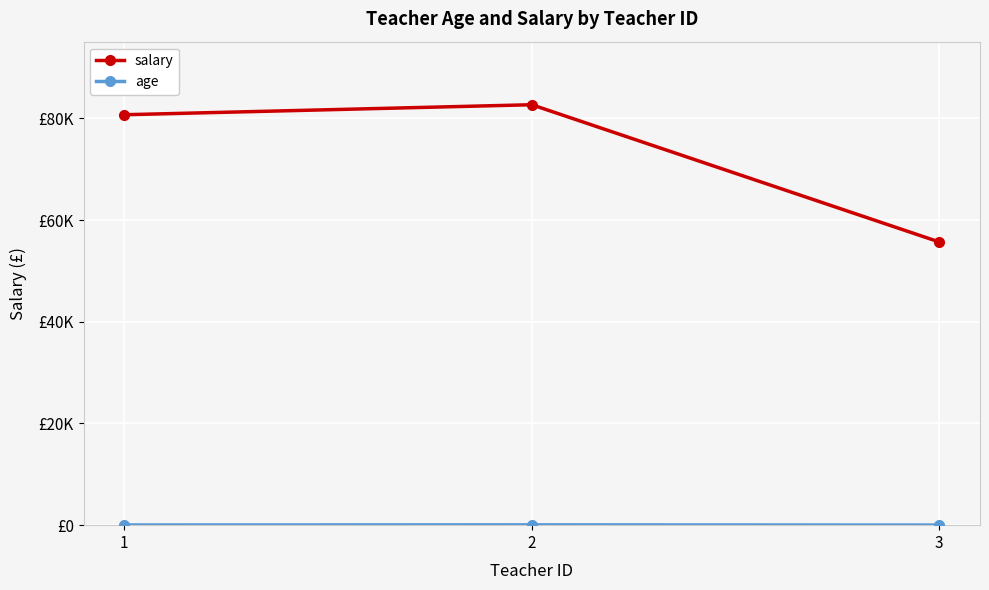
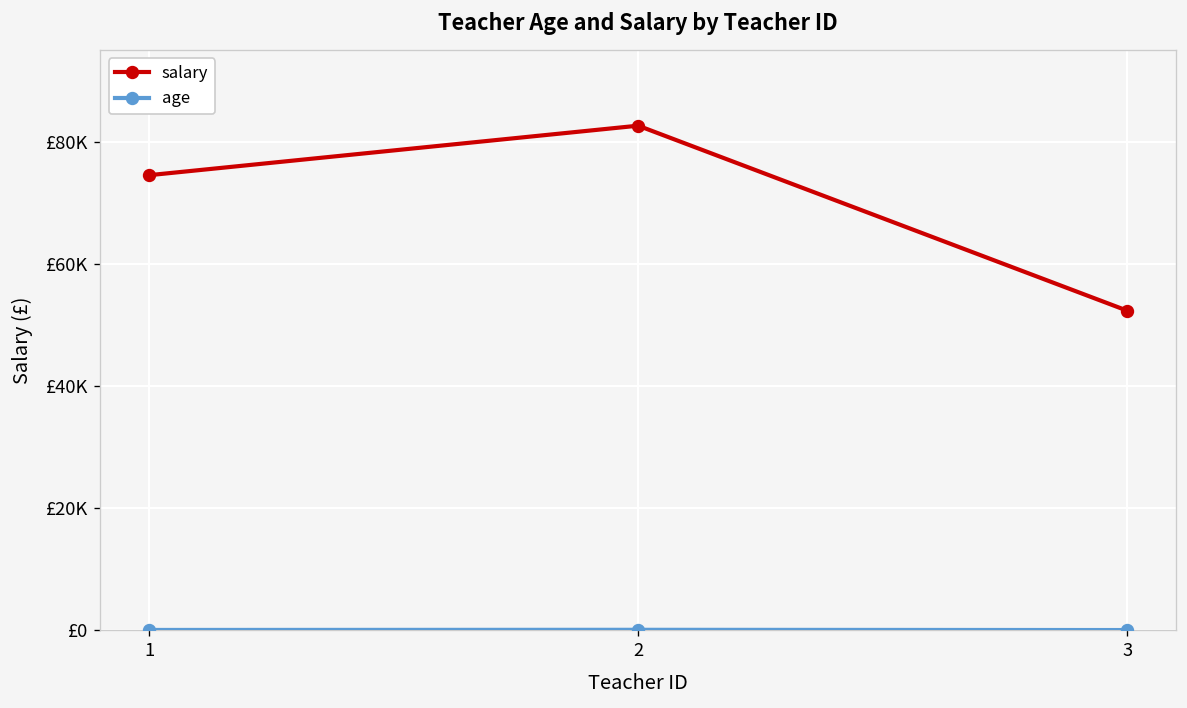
  {
    "salary": {
-     "1": "£81000",
+     "1": "£75000",
      "2": "£83000",
-     "3": "£56000"
+     "3": "£52000"
    },
    "age": {
      "1": "£0",
      "2": "£0",
      "3": "£0"
    }
  }
